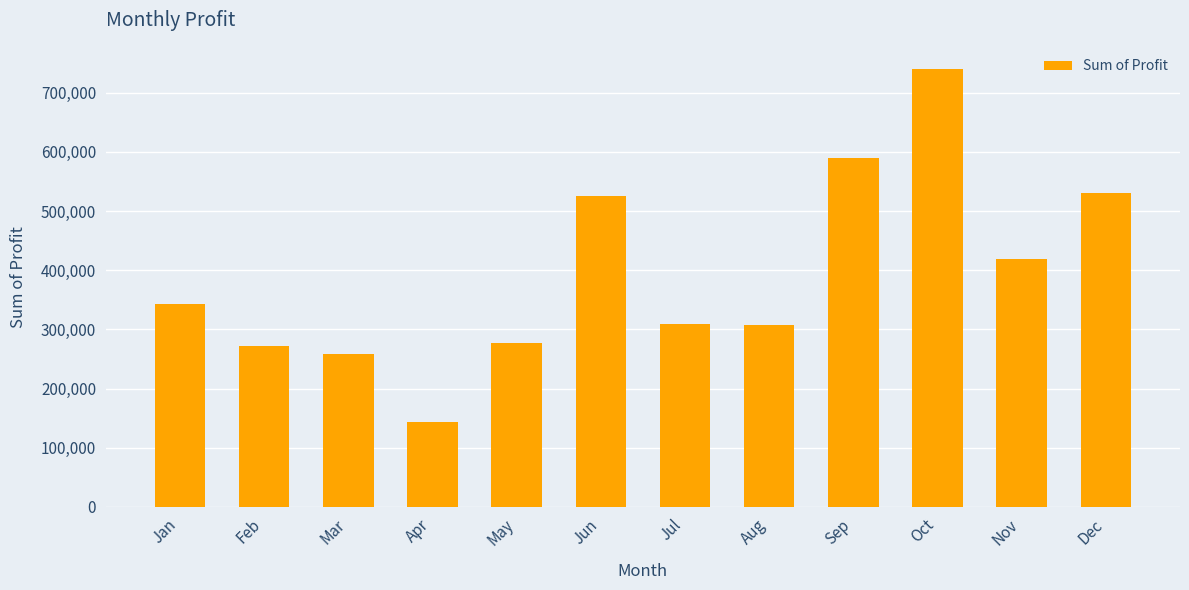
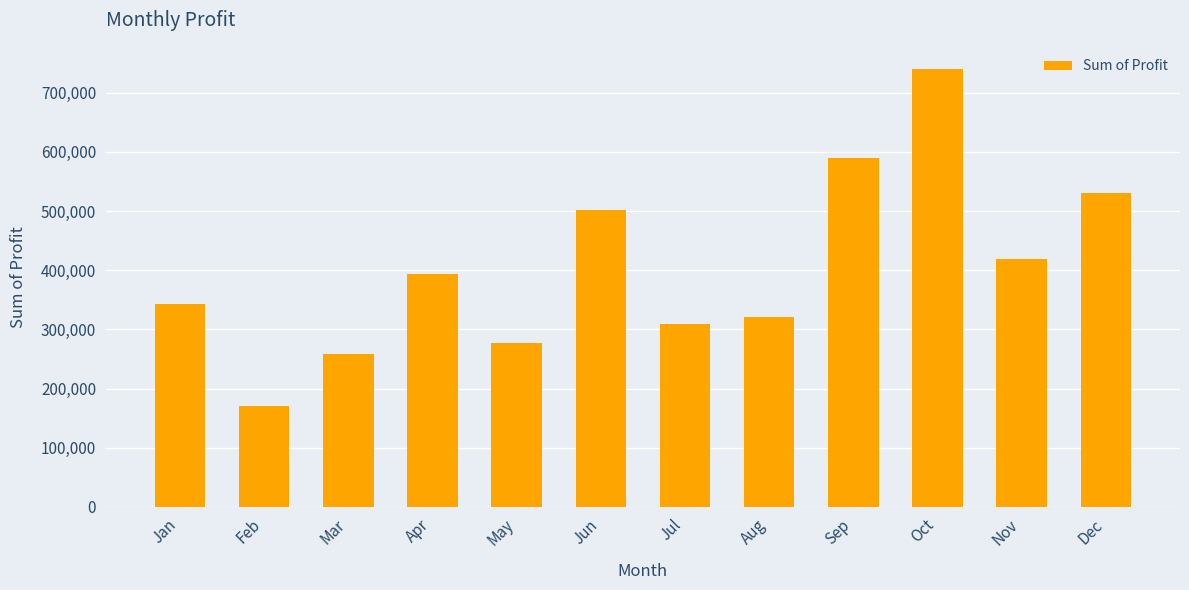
  {
    "Jan": "340,000",
-   "Feb": "270,000",
+   "Feb": "170,000",
    "Mar": "260,000",
-   "Apr": "140,000",
+   "Apr": "390,000",
    "May": "280,000",
-   "Jun": "530,000",
+   "Jun": "500,000",
    "Jul": "310,000",
-   "Aug": "310,000",
+   "Aug": "320,000",
    "Sep": "590,000",
    "Oct": "740,000",
    "Nov": "420,000",
    "Dec": "530,000"
  }
